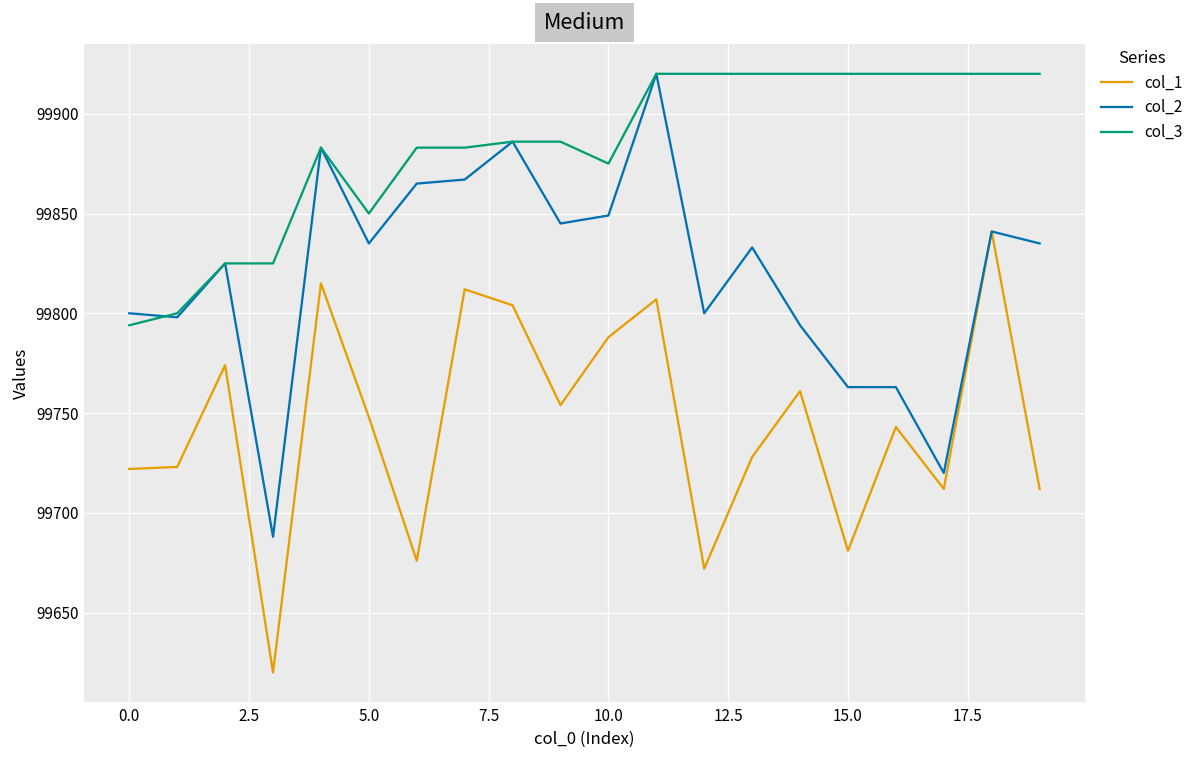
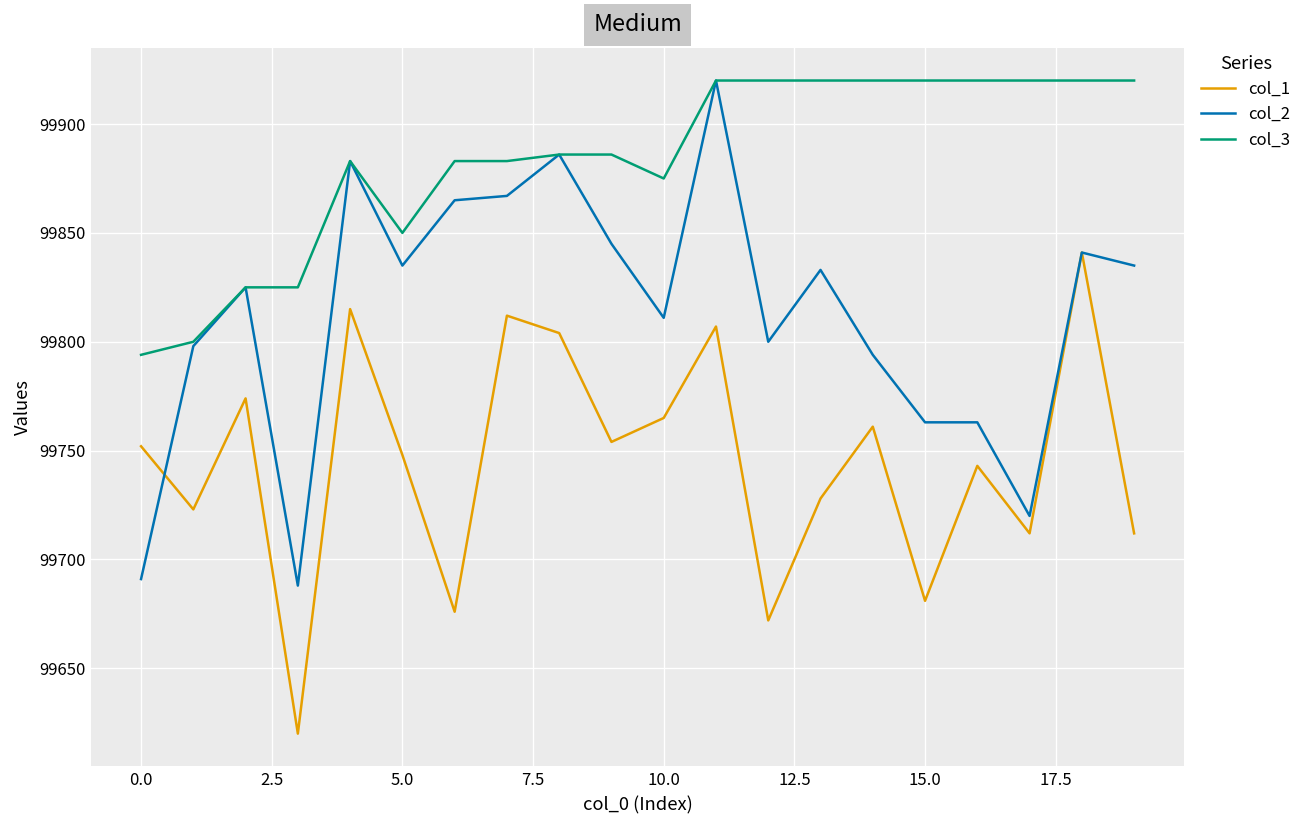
  {
    "col_1": {
-     "0.0": 99722,
+     "0.0": 99752,
      "5.0": 99748,
-     "10.0": 99788,
+     "10.0": 99765,
      "15.0": 99681
    },
    "col_2": {
-     "0.0": 99800,
+     "0.0": 99691,
      "5.0": 99835,
-     "10.0": 99849,
+     "10.0": 99811,
      "15.0": 99763
    },
    "col_3": {
      "0.0": 99794,
      "5.0": 99850,
      "10.0": 99875,
      "15.0": 99920
    }
  }
